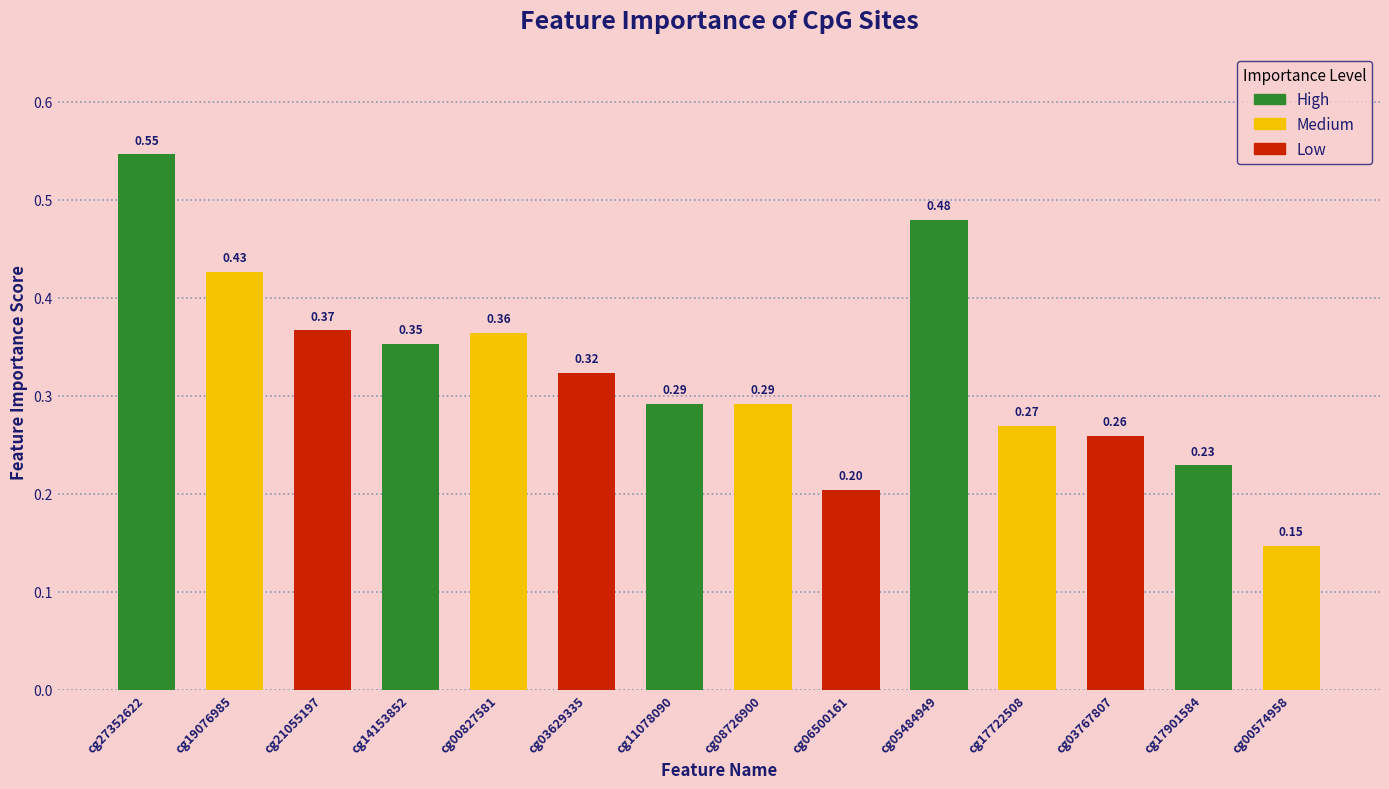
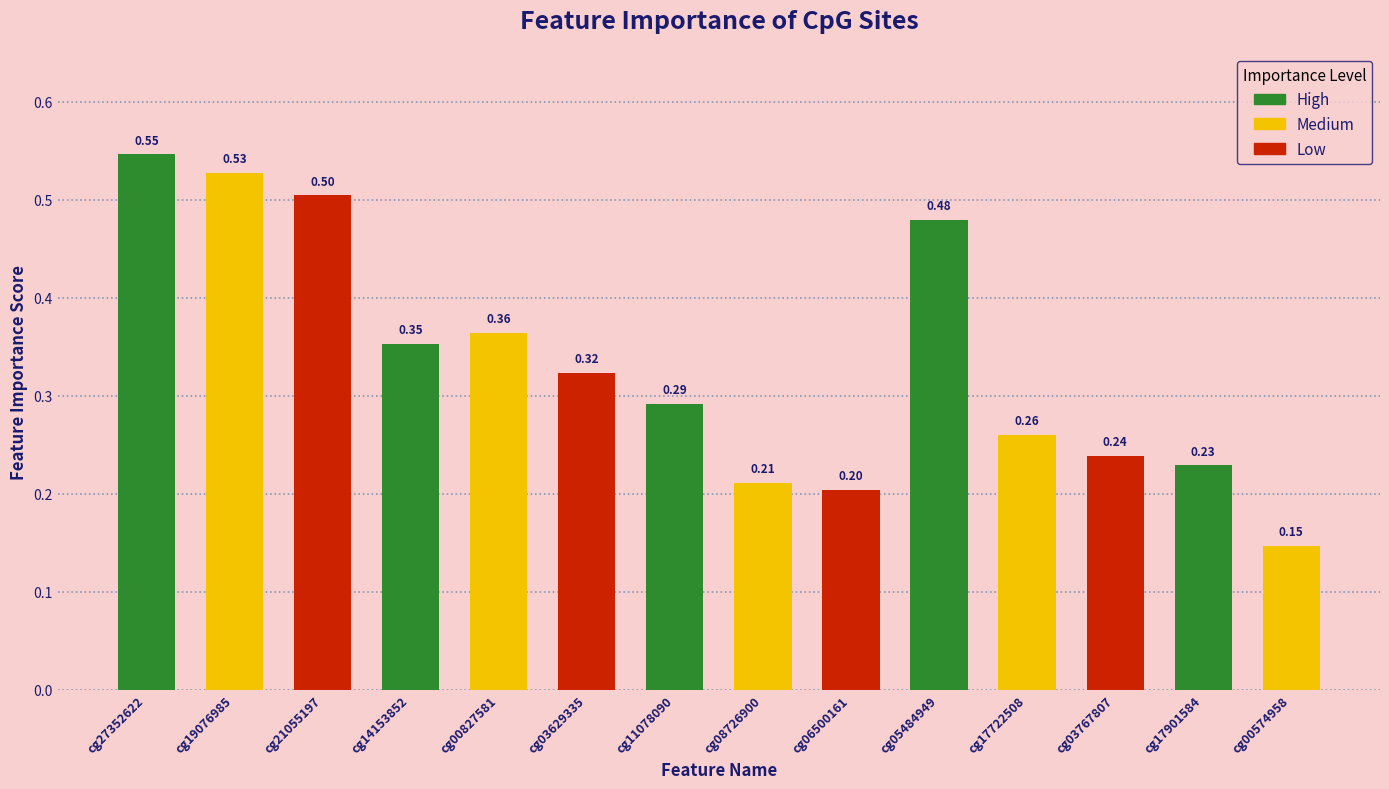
  {
    "cg27352622": 0.55,
-   "cg19076985": 0.43,
-   "cg21055197": 0.37,
+   "cg19076985": 0.53,
+   "cg21055197": 0.50,
    "cg14153852": 0.35,
    "cg00827581": 0.36,
    "cg03629335": 0.32,
    "cg11078090": 0.29,
-   "cg08726900": 0.29,
+   "cg08726900": 0.21,
    "cg06500161": 0.20,
    "cg05484949": 0.48,
-   "cg17722508": 0.27,
-   "cg03767807": 0.26,
+   "cg17722508": 0.26,
+   "cg03767807": 0.24,
    "cg17901584": 0.23,
    "cg00574958": 0.15
  }
